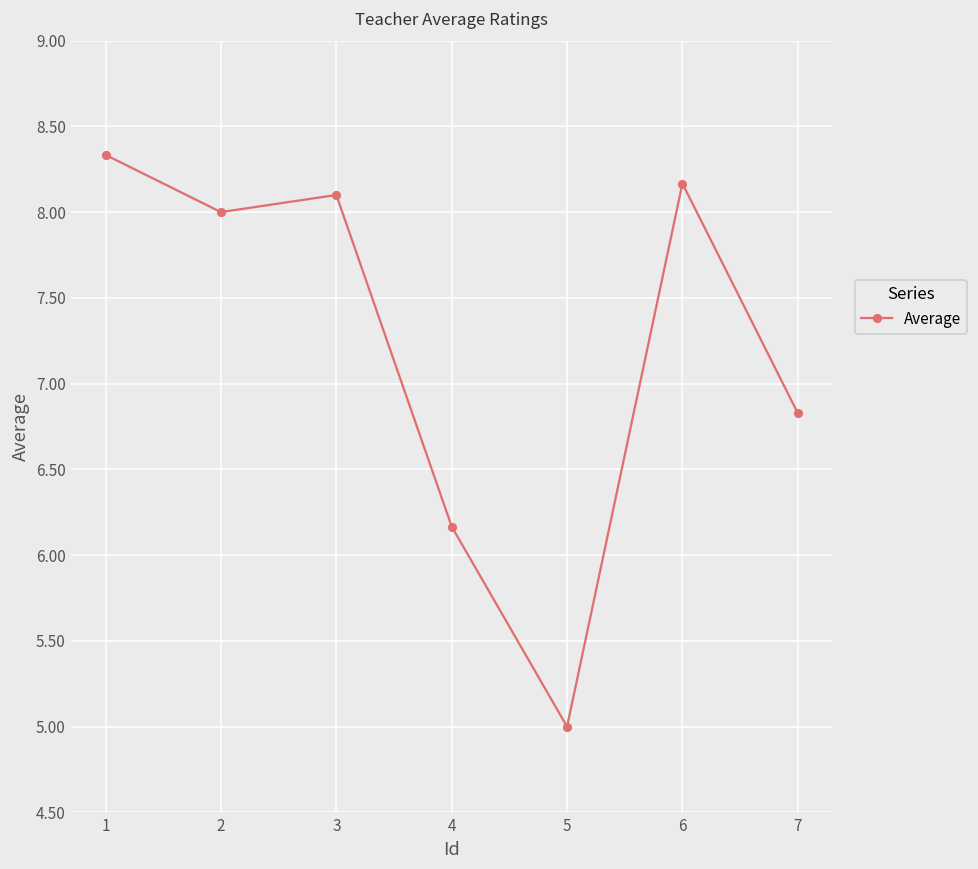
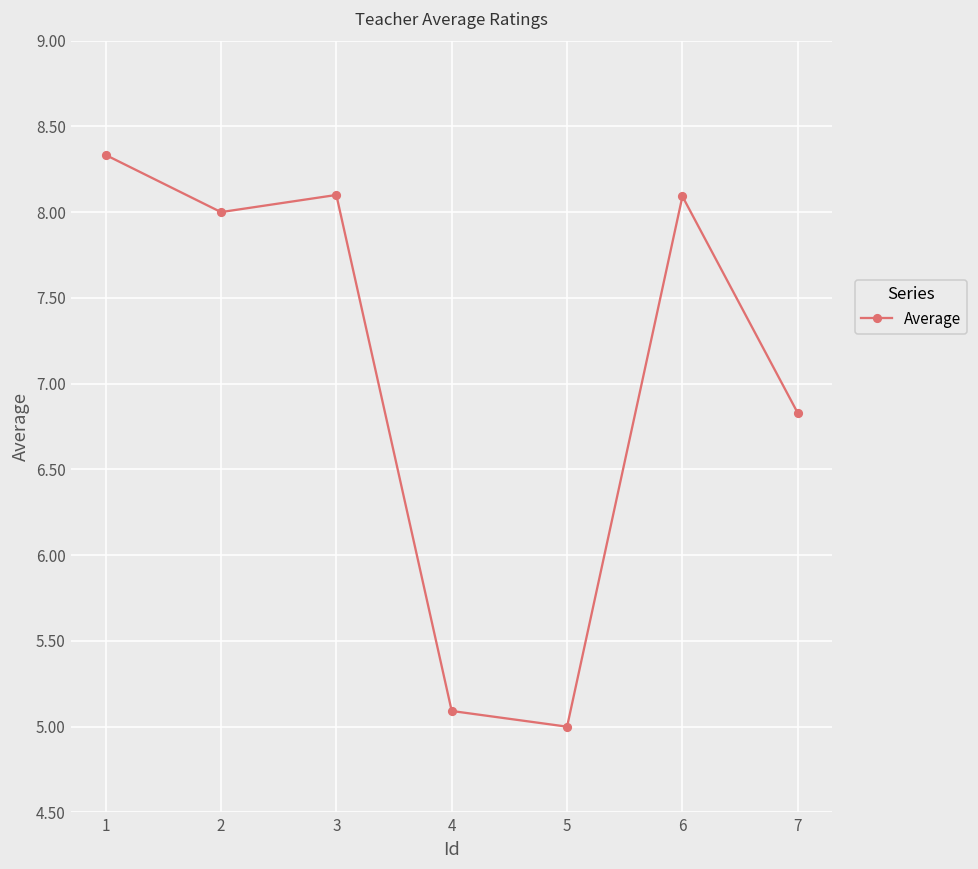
  {
    "1": 8.33,
    "2": 8.00,
    "3": 8.10,
-   "4": 6.17,
+   "4": 5.09,
    "5": 5.00,
-   "6": 8.17,
+   "6": 8.09,
    "7": 6.83
  }
